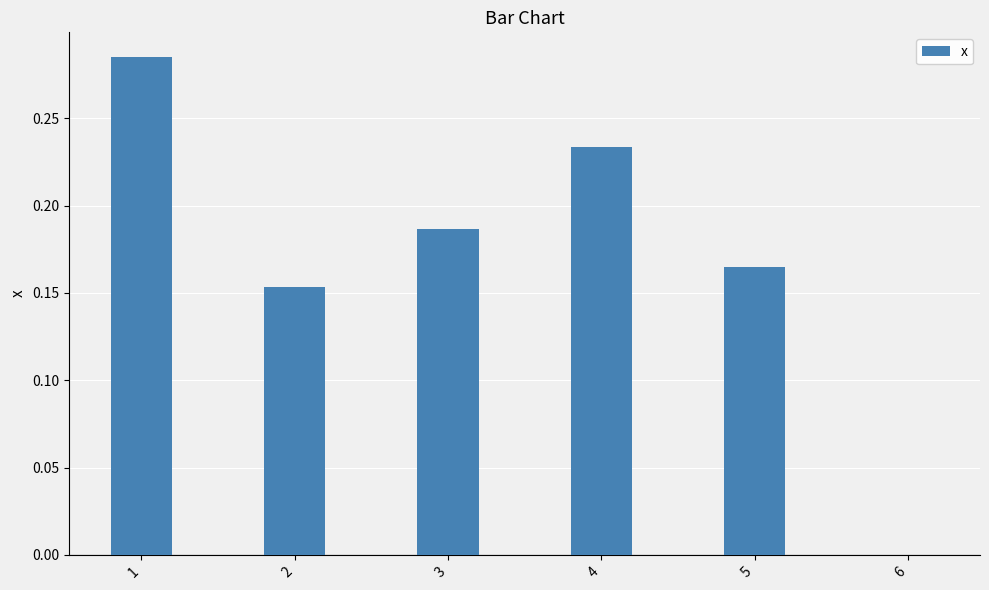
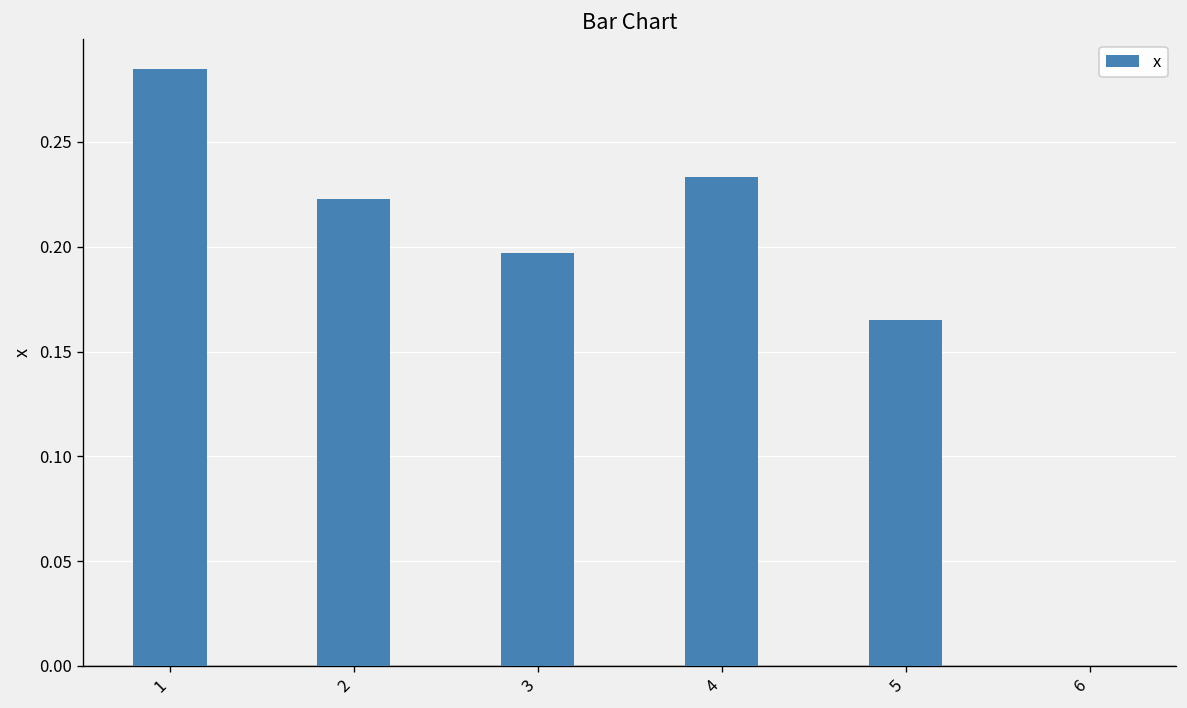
  {
    "1": 0.285,
-   "2": 0.154,
-   "3": 0.187,
+   "2": 0.223,
+   "3": 0.197,
    "4": 0.233,
    "5": 0.165
  }
